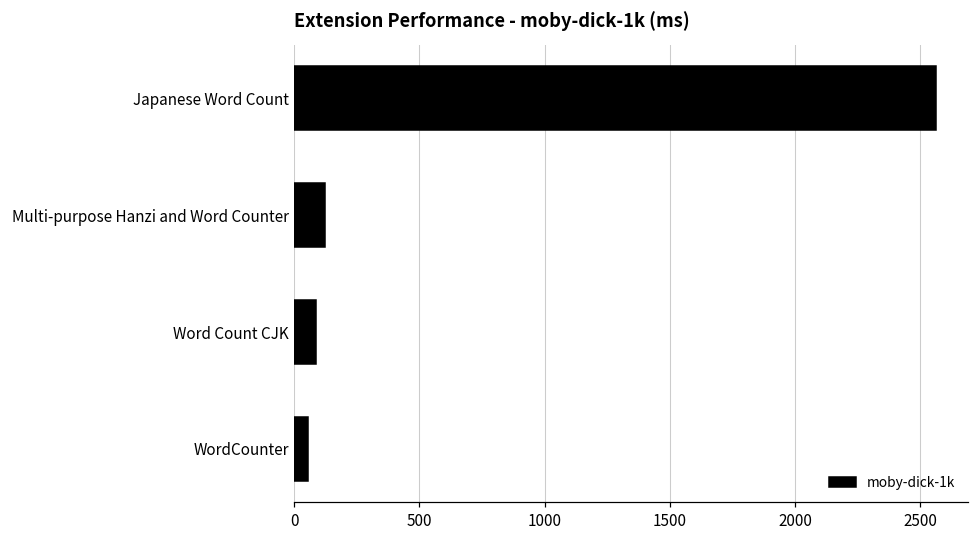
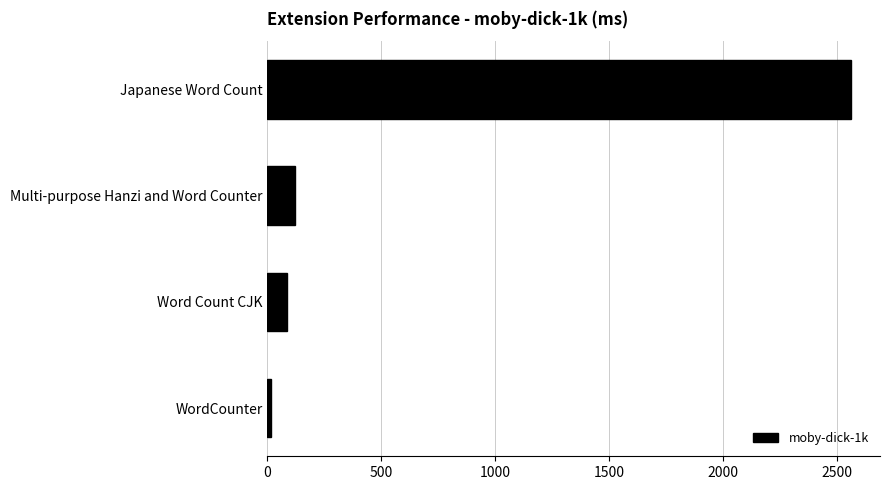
  {
    "Japanese Word Count": 2560,
    "Multi-purpose Hanzi and Word Counter": 120,
    "Word Count CJK": 90,
-   "WordCounter": 50
+   "WordCounter": 20
  }
